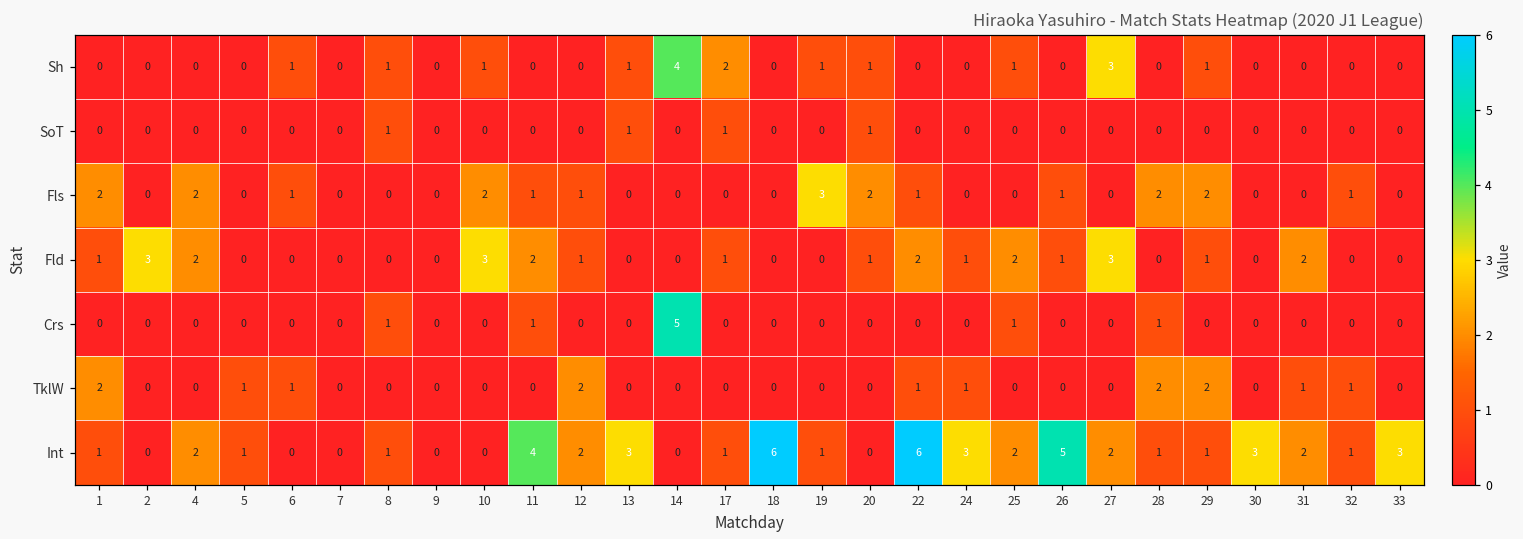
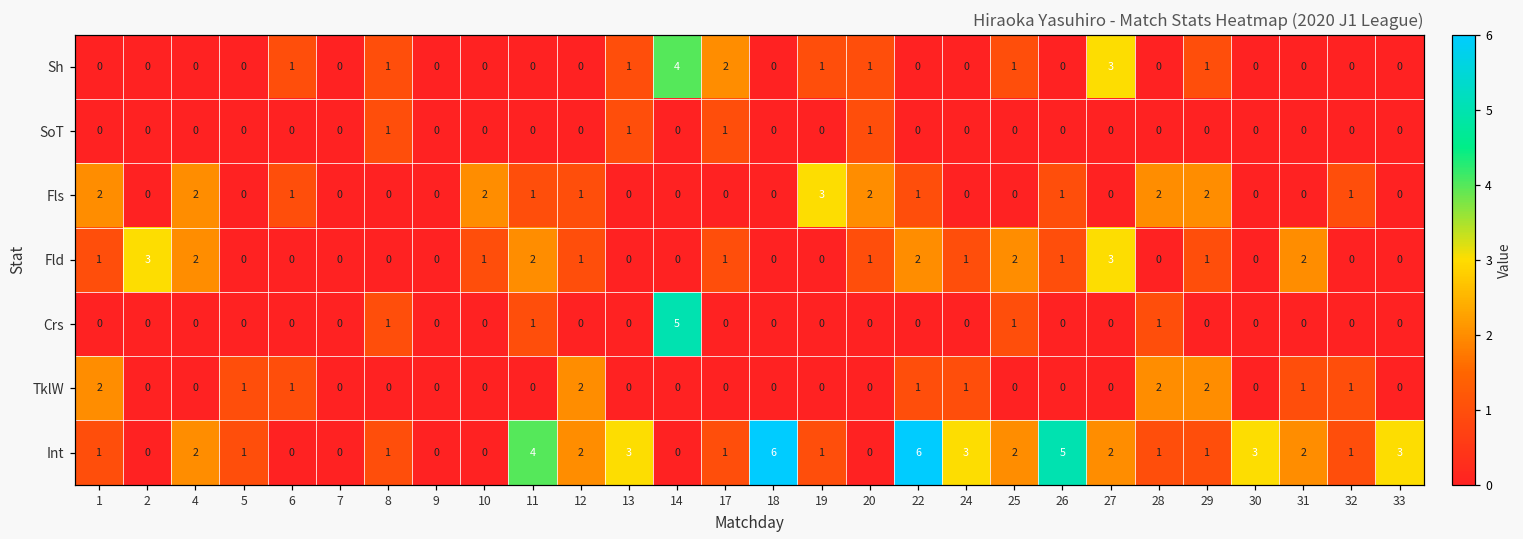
  {
    "Sh": {
      "1": 0,
      "2": 0,
      "4": 0,
      "5": 0,
      "6": 1,
      "7": 0,
      "8": 1,
      "9": 0,
-     "10": 1,
+     "10": 0,
      "11": 0,
      "12": 0,
      "13": 1,
      "14": 4,
      "17": 2,
      "18": 0,
      "19": 1,
      "20": 1,
      "22": 0,
      "24": 0,
      "25": 1,
      "26": 0,
      "27": 3,
      "28": 0,
      "29": 1,
      "30": 0,
      "31": 0,
      "32": 0,
      "33": 0
    },
    "SoT": {
      "1": 0,
      "2": 0,
      "4": 0,
      "5": 0,
      "6": 0,
      "7": 0,
      "8": 1,
      "9": 0,
      "10": 0,
      "11": 0,
      "12": 0,
      "13": 1,
      "14": 0,
      "17": 1,
      "18": 0,
      "19": 0,
      "20": 1,
      "22": 0,
      "24": 0,
      "25": 0,
      "26": 0,
      "27": 0,
      "28": 0,
      "29": 0,
      "30": 0,
      "31": 0,
      "32": 0,
      "33": 0
    },
    "Fls": {
      "1": 2,
      "2": 0,
      "4": 2,
      "5": 0,
      "6": 1,
      "7": 0,
      "8": 0,
      "9": 0,
      "10": 2,
      "11": 1,
      "12": 1,
      "13": 0,
      "14": 0,
      "17": 0,
      "18": 0,
      "19": 3,
      "20": 2,
      "22": 1,
      "24": 0,
      "25": 0,
      "26": 1,
      "27": 0,
      "28": 2,
      "29": 2,
      "30": 0,
      "31": 0,
      "32": 1,
      "33": 0
    },
    "Fld": {
      "1": 1,
      "2": 3,
      "4": 2,
      "5": 0,
      "6": 0,
      "7": 0,
      "8": 0,
      "9": 0,
-     "10": 3,
+     "10": 1,
      "11": 2,
      "12": 1,
      "13": 0,
      "14": 0,
      "17": 1,
      "18": 0,
      "19": 0,
      "20": 1,
      "22": 2,
      "24": 1,
      "25": 2,
      "26": 1,
      "27": 3,
      "28": 0,
      "29": 1,
      "30": 0,
      "31": 2,
      "32": 0,
      "33": 0
    },
    "Crs": {
      "1": 0,
      "2": 0,
      "4": 0,
      "5": 0,
      "6": 0,
      "7": 0,
      "8": 1,
      "9": 0,
      "10": 0,
      "11": 1,
      "12": 0,
      "13": 0,
      "14": 5,
      "17": 0,
      "18": 0,
      "19": 0,
      "20": 0,
      "22": 0,
      "24": 0,
      "25": 1,
      "26": 0,
      "27": 0,
      "28": 1,
      "29": 0,
      "30": 0,
      "31": 0,
      "32": 0,
      "33": 0
    },
    "TklW": {
      "1": 2,
      "2": 0,
      "4": 0,
      "5": 1,
      "6": 1,
      "7": 0,
      "8": 0,
      "9": 0,
      "10": 0,
      "11": 0,
      "12": 2,
      "13": 0,
      "14": 0,
      "17": 0,
      "18": 0,
      "19": 0,
      "20": 0,
      "22": 1,
      "24": 1,
      "25": 0,
      "26": 0,
      "27": 0,
      "28": 2,
      "29": 2,
      "30": 0,
      "31": 1,
      "32": 1,
      "33": 0
    },
    "Int": {
      "1": 1,
      "2": 0,
      "4": 2,
      "5": 1,
      "6": 0,
      "7": 0,
      "8": 1,
      "9": 0,
      "10": 0,
      "11": 4,
      "12": 2,
      "13": 3,
      "14": 0,
      "17": 1,
      "18": 6,
      "19": 1,
      "20": 0,
      "22": 6,
      "24": 3,
      "25": 2,
      "26": 5,
      "27": 2,
      "28": 1,
      "29": 1,
      "30": 3,
      "31": 2,
      "32": 1,
      "33": 3
    }
  }
